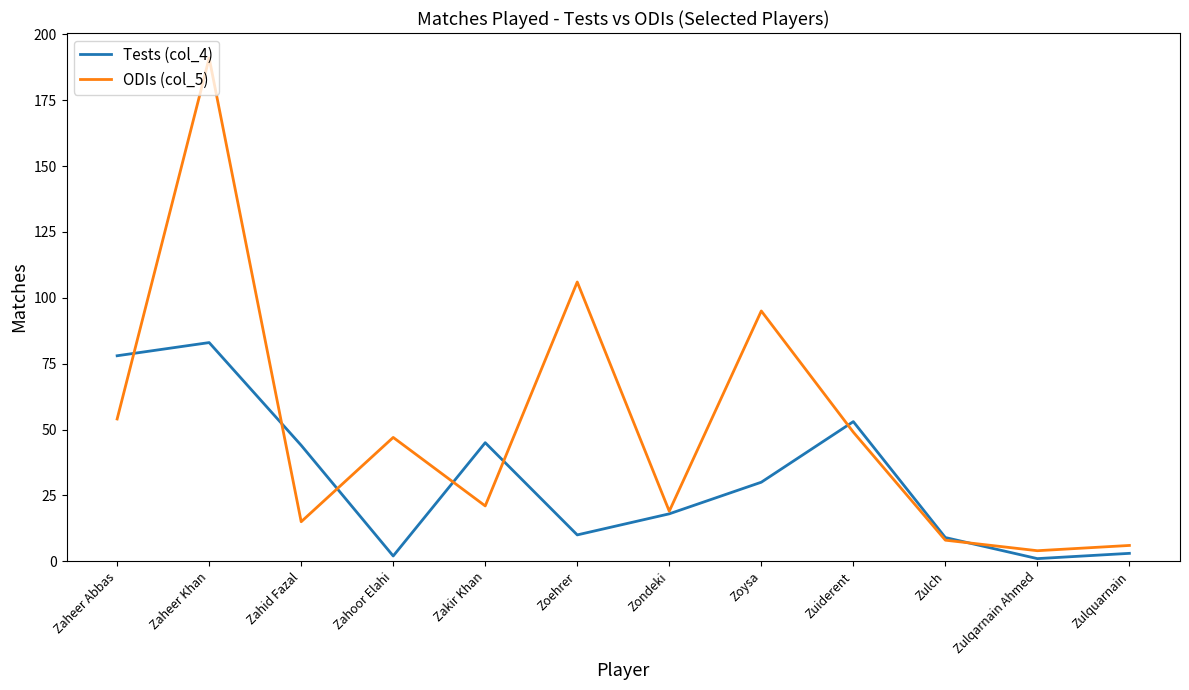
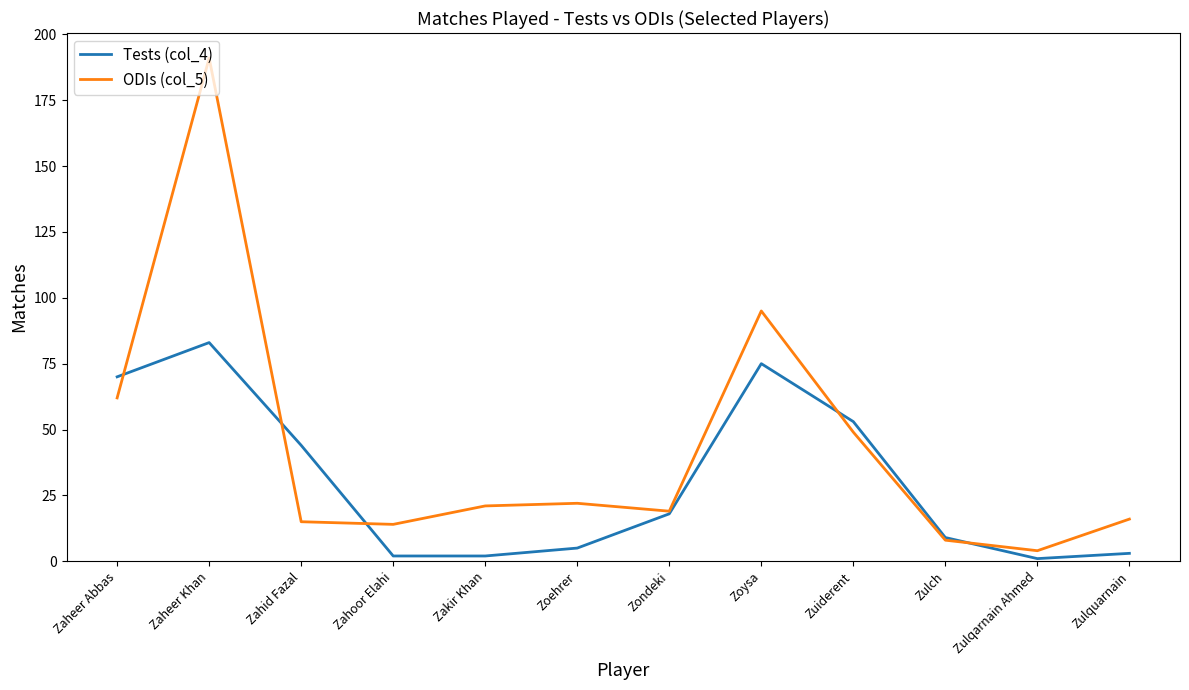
  {
    "Tests (col_4)": {
-     "Zaheer Abbas": 78,
+     "Zaheer Abbas": 70,
      "Zaheer Khan": 83,
      "Zahid Fazal": 44,
      "Zahoor Elahi": 2,
-     "Zakir Khan": 45,
-     "Zoehrer": 10,
+     "Zakir Khan": 2,
+     "Zoehrer": 5,
      "Zondeki": 18,
-     "Zoysa": 30,
+     "Zoysa": 75,
      "Zuiderent": 53,
      "Zulch": 9,
      "Zulqarnain Ahmed": 1,
      "Zulquarnain": 3
    },
    "ODIs (col_5)": {
-     "Zaheer Abbas": 54,
+     "Zaheer Abbas": 62,
      "Zahid Fazal": 15,
-     "Zahoor Elahi": 47,
+     "Zahoor Elahi": 14,
      "Zakir Khan": 21,
-     "Zoehrer": 106,
+     "Zoehrer": 22,
      "Zondeki": 19,
      "Zoysa": 95,
      "Zuiderent": 49,
      "Zulch": 8,
      "Zulqarnain Ahmed": 4,
-     "Zulquarnain": 6
+     "Zulquarnain": 16
    }
  }
